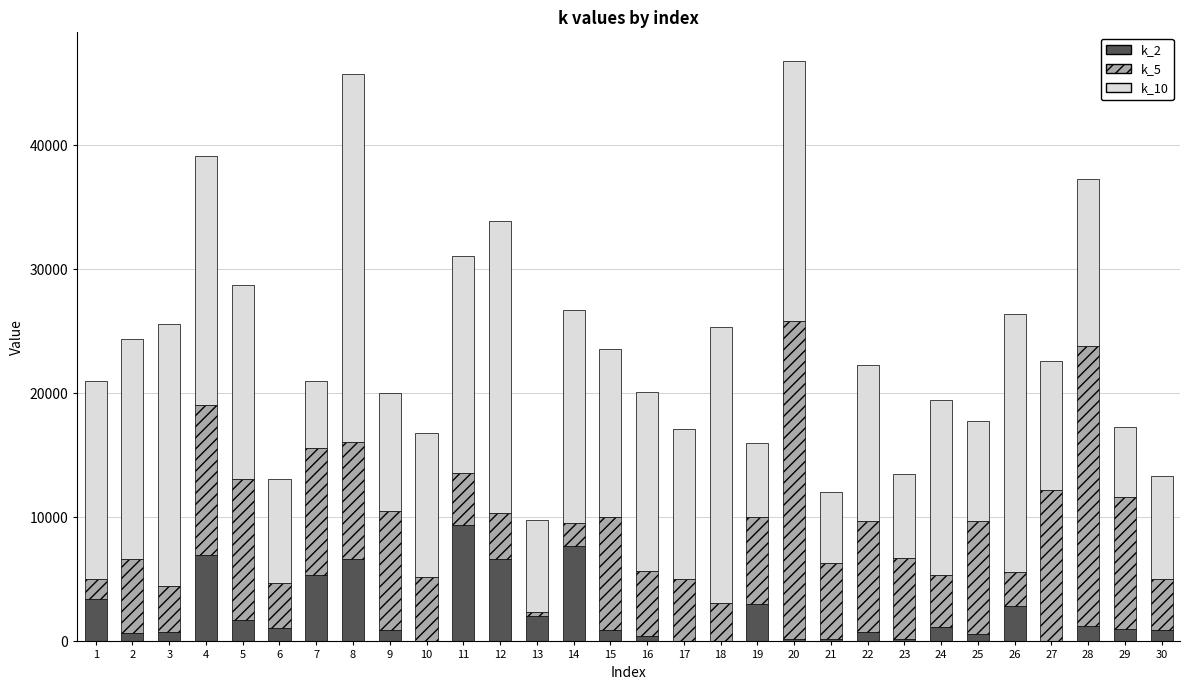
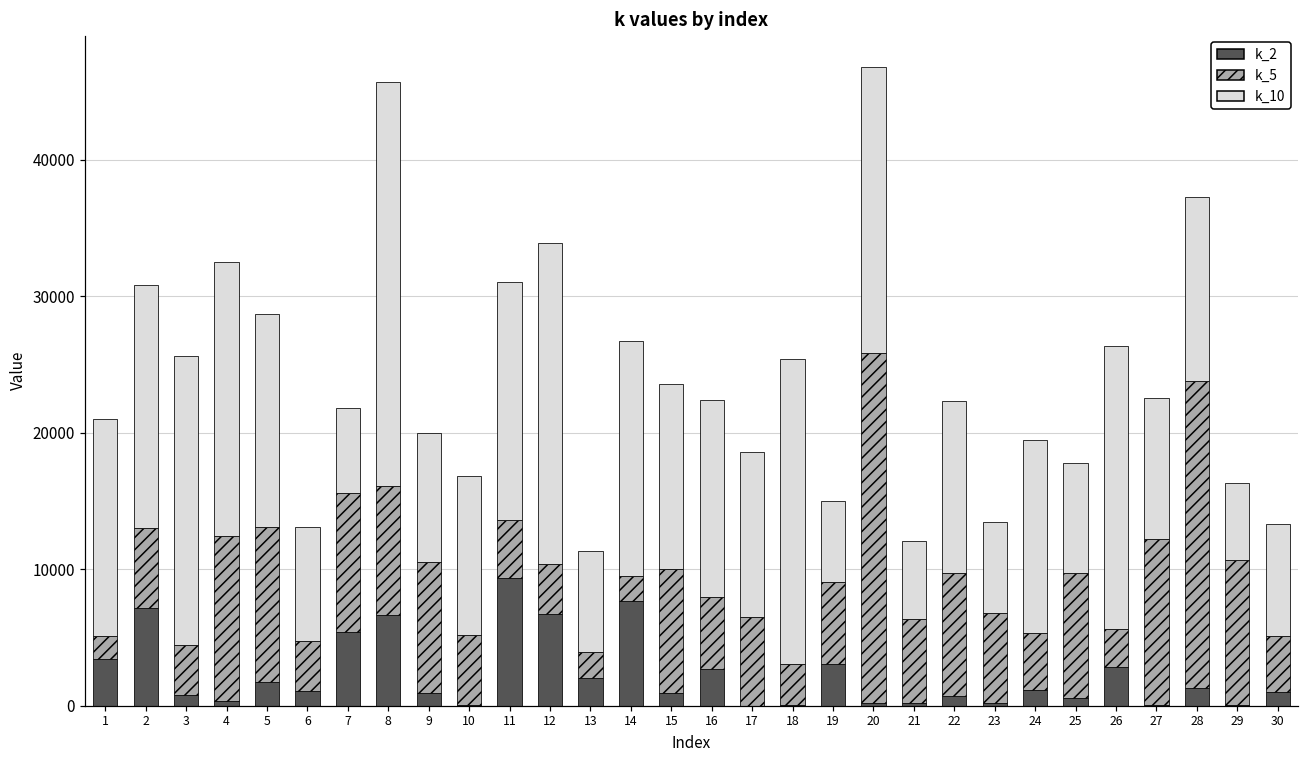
  {
    "k_2": {
      "1": 3400,
-     "2": 700,
+     "2": 7100,
      "3": 800,
-     "4": 7000,
+     "4": 300,
      "5": 1700,
      "6": 1100,
      "7": 5400,
      "8": 6700,
      "9": 1000,
      "11": 9400,
      "12": 6700,
      "13": 2000,
      "14": 7700,
      "15": 900,
-     "16": 400,
+     "16": 2700,
      "19": 3000,
      "20": 200,
      "21": 200,
      "22": 700,
      "24": 1100,
      "25": 600,
      "26": 2800,
      "28": 1300,
-     "29": 1000,
+     "29": 0,
      "30": 1000
    },
    "k_5": {
      "1": 1700,
      "2": 5900,
      "3": 3700,
      "4": 12100,
      "5": 11400,
      "6": 3700,
      "7": 10200,
      "8": 9400,
      "9": 9600,
      "10": 5100,
      "11": 4200,
      "12": 3700,
-     "13": 300,
+     "13": 1900,
      "14": 1900,
      "15": 9100,
      "16": 5200,
-     "17": 5000,
+     "17": 6500,
      "18": 3000,
-     "19": 7000,
+     "19": 6000,
      "20": 25600,
      "21": 6100,
      "22": 9000,
      "23": 6600,
      "24": 4200,
      "25": 9100,
      "26": 2800,
      "27": 12200,
      "28": 22500,
      "29": 10600,
      "30": 4100
    },
    "k_10": {
      "1": 16000,
      "2": 17800,
      "3": 21100,
      "4": 20100,
      "5": 15600,
      "6": 8400,
-     "7": 5400,
+     "7": 6300,
      "8": 29600,
      "9": 9500,
      "10": 11700,
      "11": 17500,
      "12": 23600,
      "13": 7400,
      "14": 17200,
      "15": 13500,
      "16": 14400,
      "17": 12100,
      "18": 22300,
      "19": 6000,
      "20": 21000,
      "21": 5700,
      "22": 12600,
      "23": 6700,
      "24": 14100,
      "25": 8000,
      "26": 20800,
      "27": 10300,
      "28": 13500,
      "29": 5700,
      "30": 8200
    }
  }
